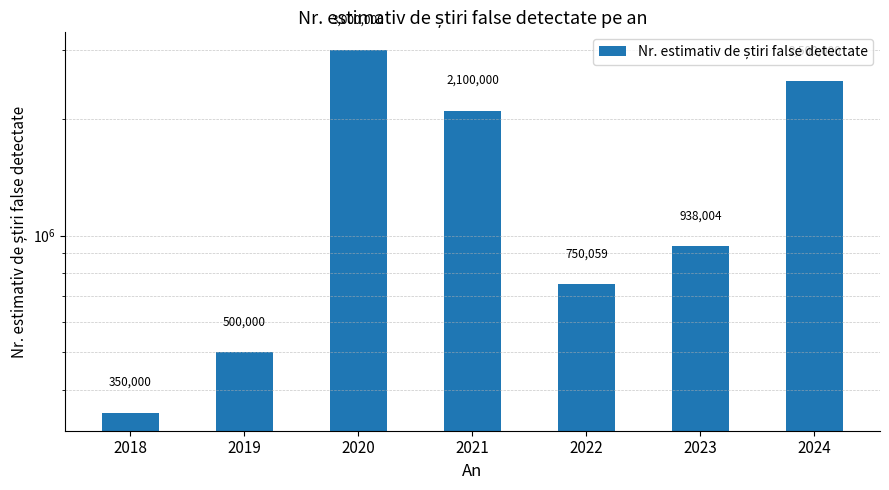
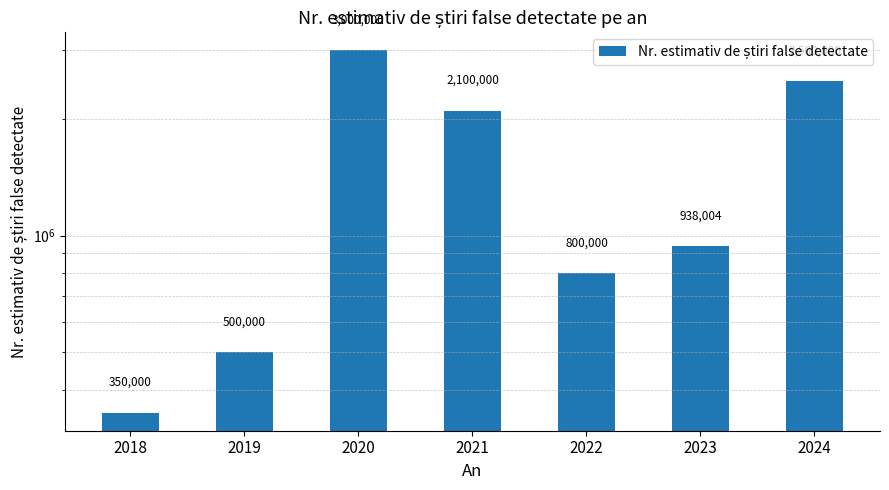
  {
    "2018": "350,000",
    "2019": "500,000",
    "2020": "3,000,000",
    "2021": "2,100,000",
-   "2022": "750,059",
+   "2022": "800,000",
    "2023": "938,004"
  }
